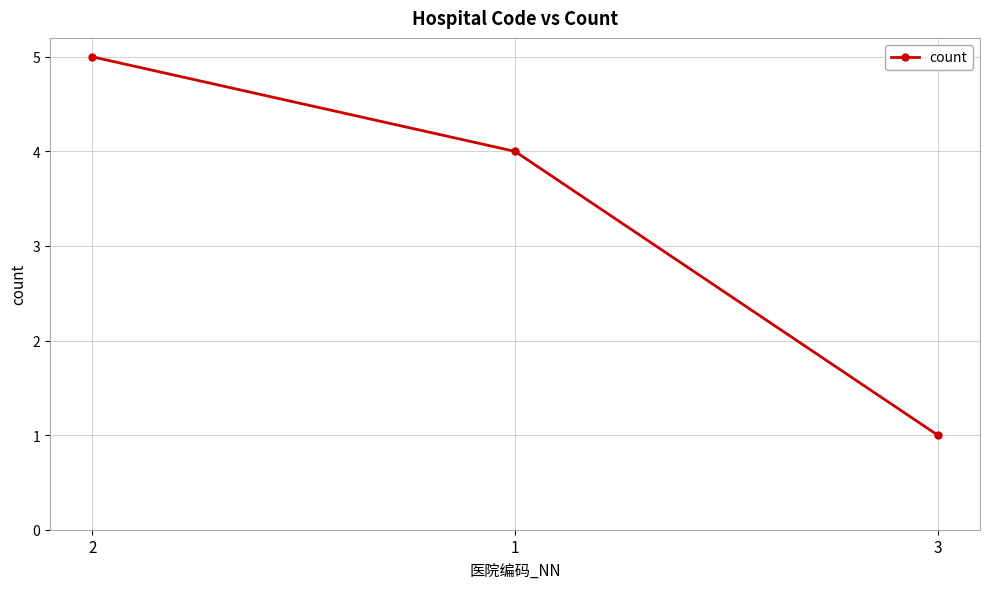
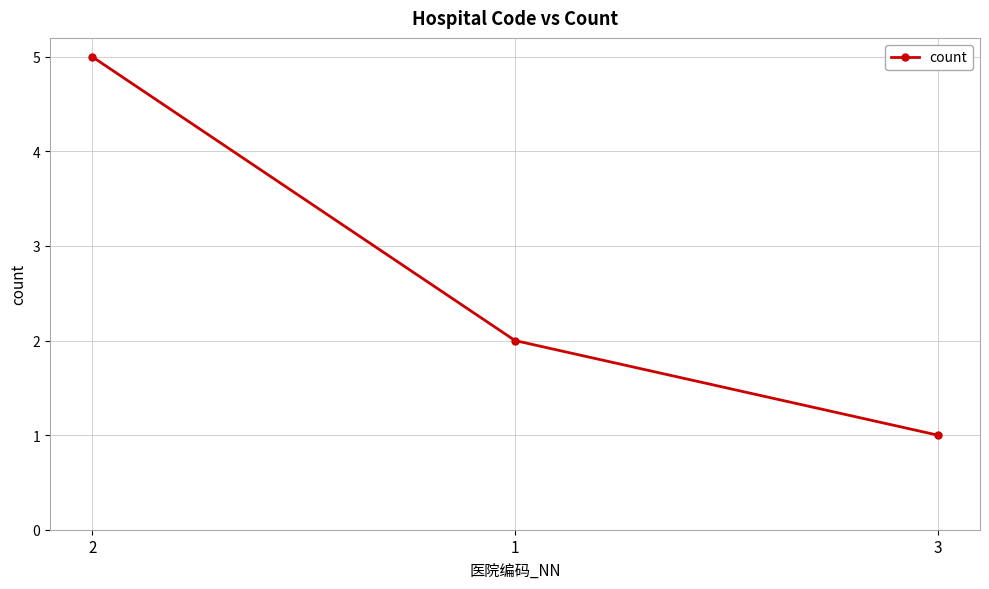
  {
    "2": 5,
-   "1": 4,
+   "1": 2,
    "3": 1
  }
